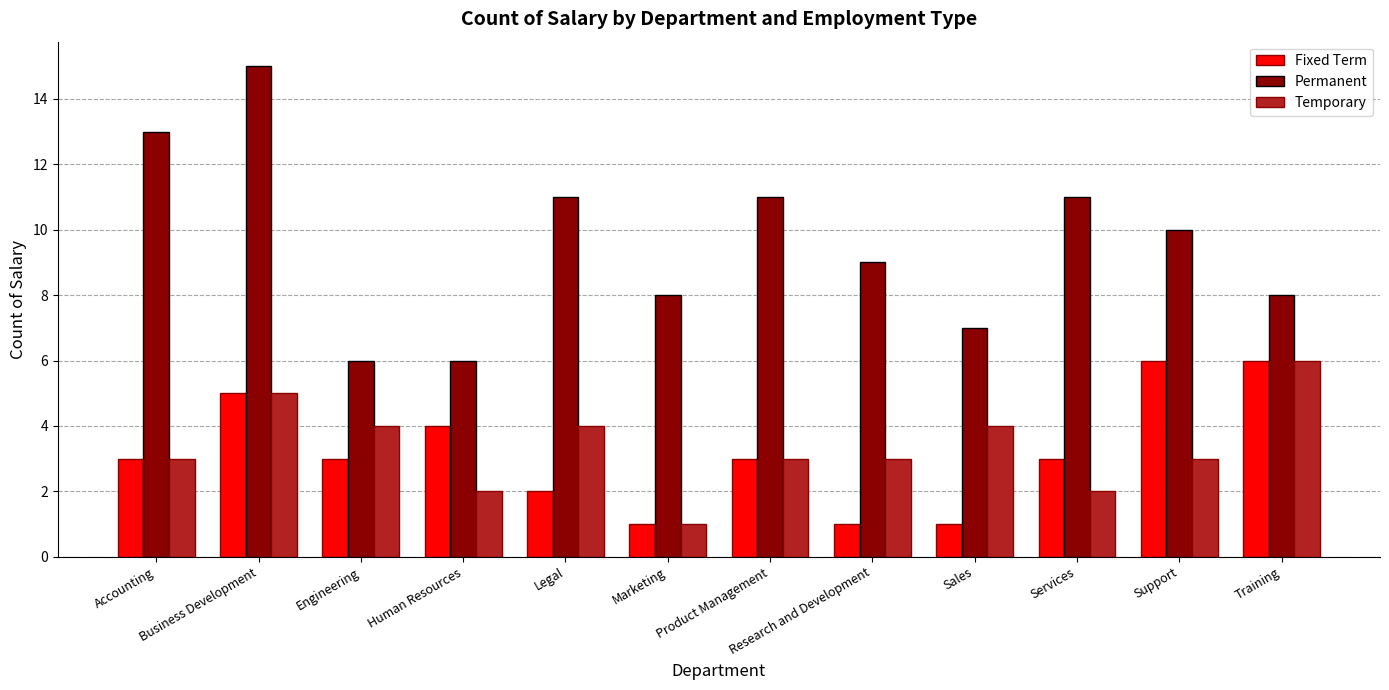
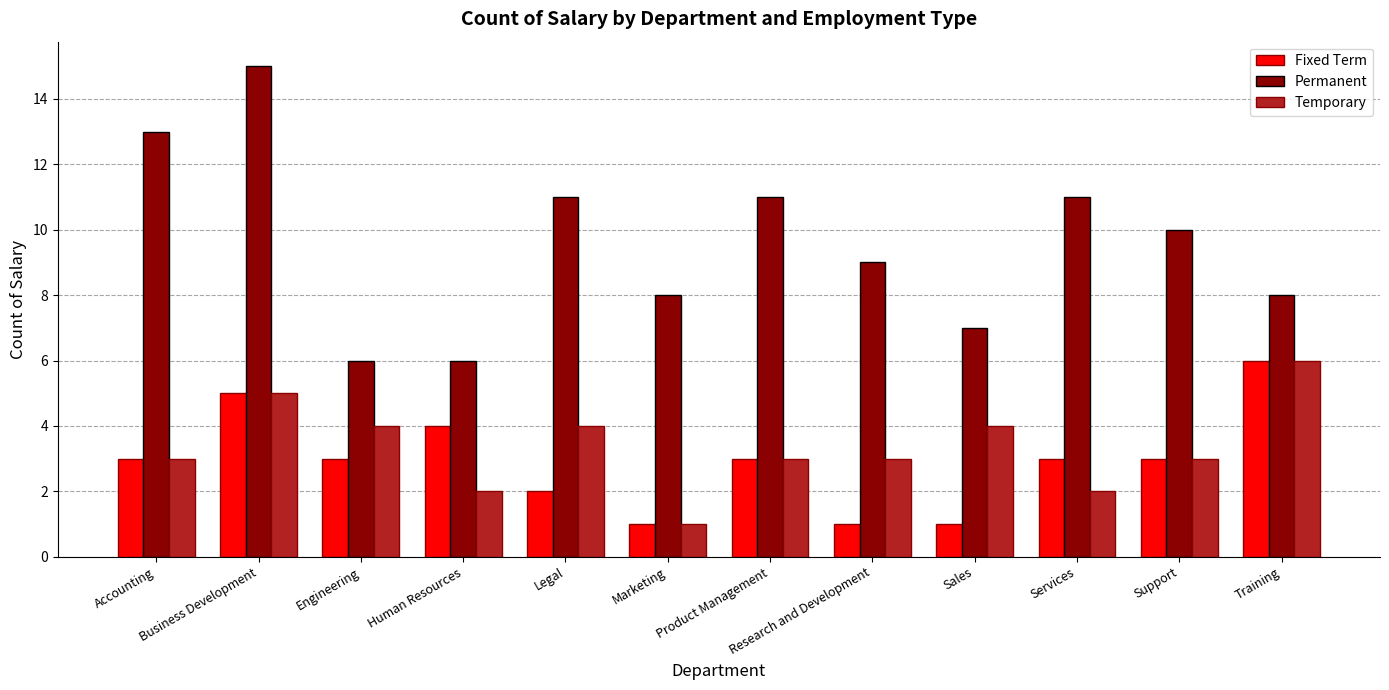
  {
    "Fixed Term": {
      "Accounting": 3,
      "Business Development": 5,
      "Engineering": 3,
      "Human Resources": 4,
      "Legal": 2,
      "Marketing": 1,
      "Product Management": 3,
      "Research and Development": 1,
      "Sales": 1,
      "Services": 3,
-     "Support": 6,
+     "Support": 3,
      "Training": 6
    },
    "Permanent": {
      "Accounting": 13,
      "Business Development": 15,
      "Engineering": 6,
      "Human Resources": 6,
      "Legal": 11,
      "Marketing": 8,
      "Product Management": 11,
      "Research and Development": 9,
      "Sales": 7,
      "Services": 11,
      "Support": 10,
      "Training": 8
    },
    "Temporary": {
      "Accounting": 3,
      "Business Development": 5,
      "Engineering": 4,
      "Human Resources": 2,
      "Legal": 4,
      "Marketing": 1,
      "Product Management": 3,
      "Research and Development": 3,
      "Sales": 4,
      "Services": 2,
      "Support": 3,
      "Training": 6
    }
  }
